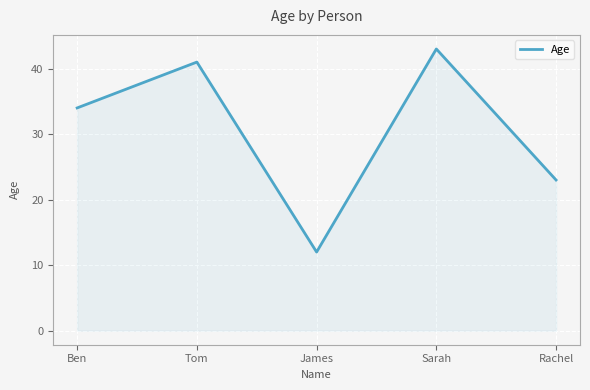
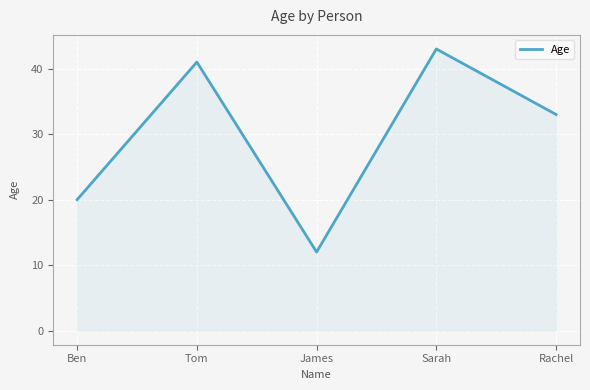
  {
-   "Ben": 34,
+   "Ben": 20,
    "Tom": 41,
    "James": 12,
    "Sarah": 43,
-   "Rachel": 23
+   "Rachel": 33
  }
